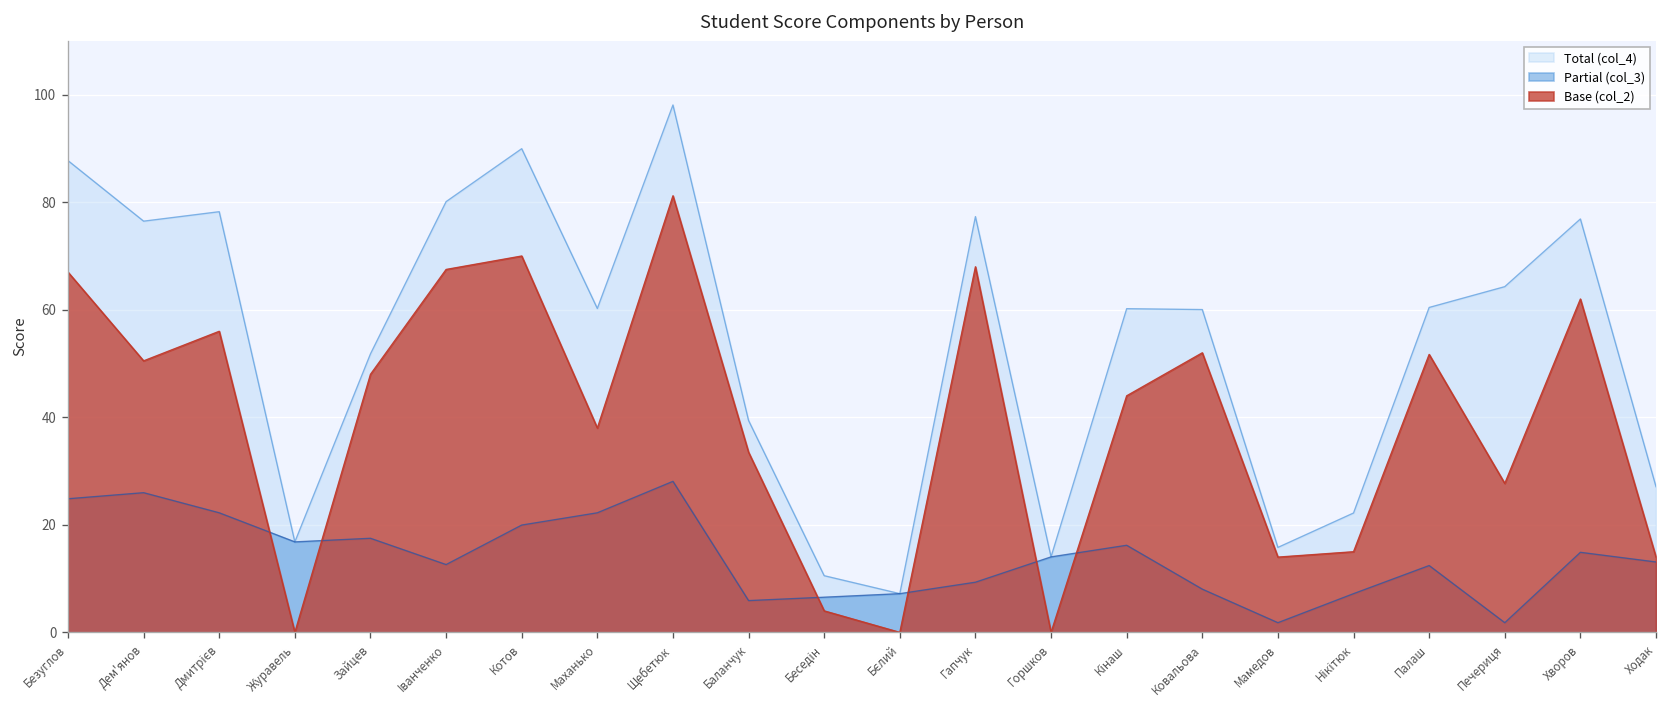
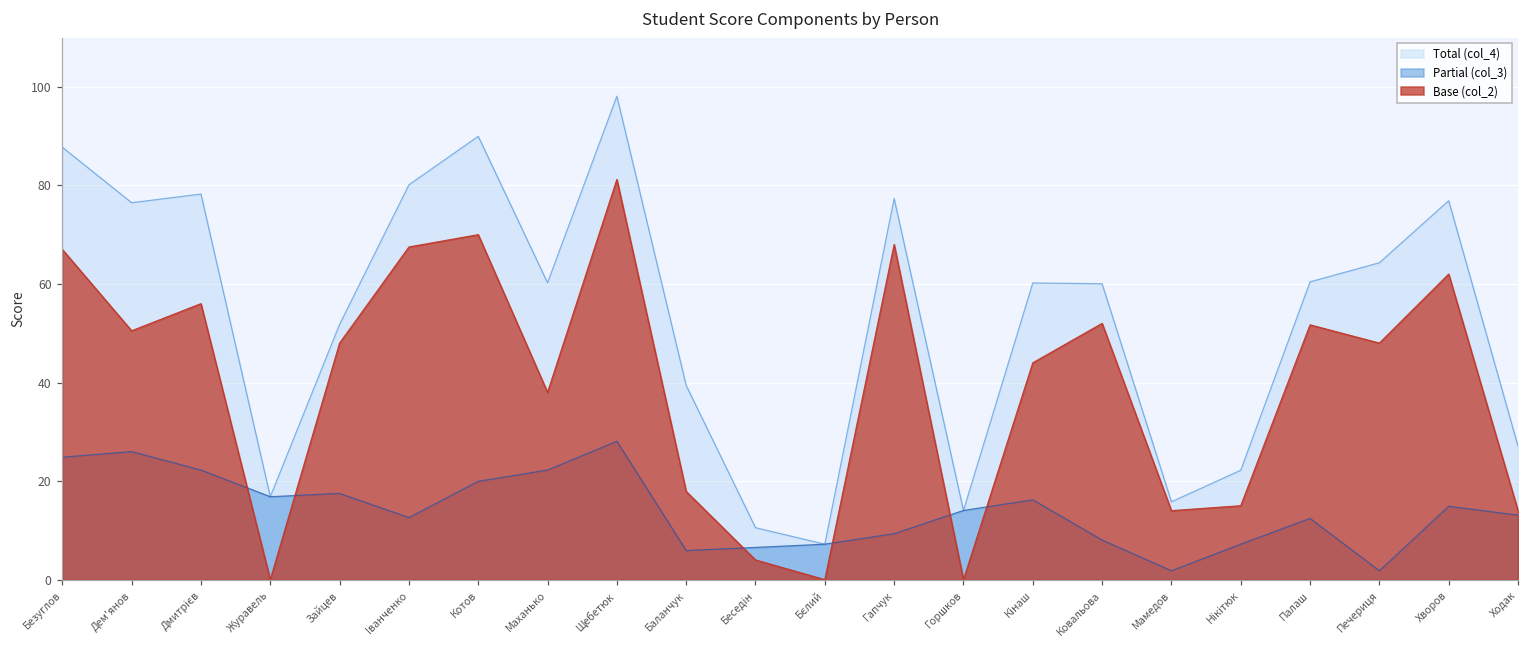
  {
    "Total (col_4)": {
      "Безуглов": 88,
      "Дем'янов": 76,
      "Дмитрієв": 78,
      "Зайцев": 52,
      "Іванченко": 80,
      "Котов": 90,
      "Маханько": 60,
      "Щебетюк": 98,
      "Баланчук": 39,
      "Беседін": 11,
      "Гапчук": 77,
      "Кінаш": 60,
      "Ковальова": 60,
      "Мамедов": 16,
      "Нікітюк": 22,
      "Палаш": 60,
      "Печериця": 64,
      "Хворов": 77,
      "Ходак": 27
    },
    "Partial (col_3)": {
      "Безуглов": 25,
      "Дем'янов": 26,
      "Дмитрієв": 22,
      "Зайцев": 18,
      "Іванченко": 13,
      "Котов": 20,
      "Маханько": 22,
      "Щебетюк": 28,
      "Баланчук": 6,
      "Беседін": 7,
      "Гапчук": 9,
      "Кінаш": 16,
      "Ковальова": 8,
      "Мамедов": 2,
      "Нікітюк": 7,
      "Палаш": 12,
      "Печериця": 2,
      "Хворов": 15,
      "Ходак": 13
    },
    "Base (col_2)": {
      "Безуглов": 67,
      "Дем'янов": 51,
      "Дмитрієв": 56,
      "Журавель": 0,
      "Зайцев": 48,
      "Іванченко": 68,
      "Котов": 70,
      "Маханько": 38,
      "Щебетюк": 81,
-     "Баланчук": 34,
+     "Баланчук": 18,
      "Беседін": 4,
      "Бєлий": 0,
      "Гапчук": 68,
      "Горшков": 0,
      "Кінаш": 44,
      "Ковальова": 52,
      "Мамедов": 14,
      "Нікітюк": 15,
      "Палаш": 52,
-     "Печериця": 28,
+     "Печериця": 48,
      "Хворов": 62,
      "Ходак": 14
    }
  }
